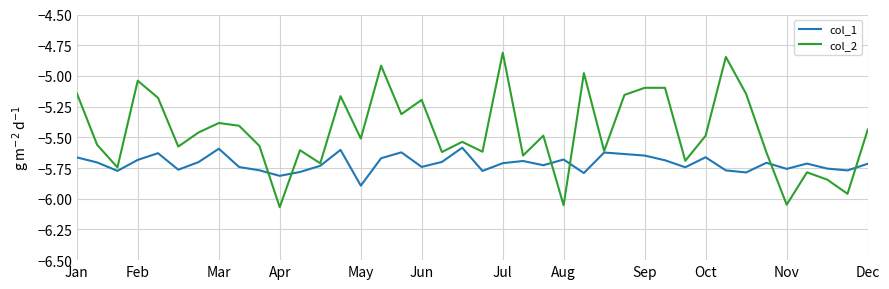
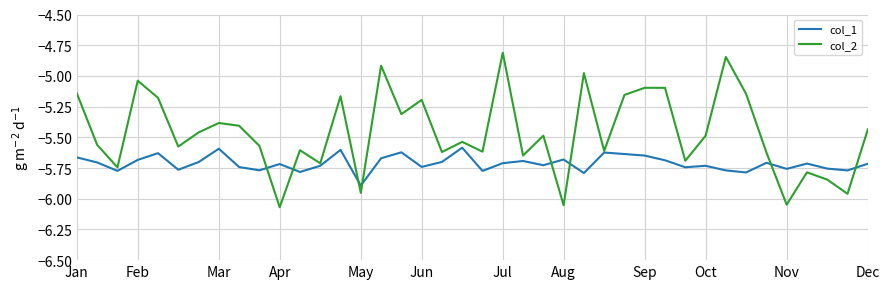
  {
    "col_1": {
      "Jan": -5.66,
      "Feb": -5.68,
      "Mar": -5.59,
-     "Apr": -5.81,
+     "Apr": -5.72,
      "May": -5.89,
      "Jun": -5.74,
      "Jul": -5.71,
      "Aug": -5.68,
      "Sep": -5.65,
-     "Oct": -5.66,
+     "Oct": -5.73,
      "Nov": -5.76,
      "Dec": -5.72
    },
    "col_2": {
      "Jan": -5.14,
      "Feb": -5.04,
      "Mar": -5.38,
      "Apr": -6.07,
-     "May": -5.51,
+     "May": -5.95,
      "Jun": -5.20,
      "Jul": -4.81,
      "Aug": -6.05,
      "Sep": -5.10,
      "Oct": -5.49,
      "Nov": -6.05,
      "Dec": -5.44
    }
  }
